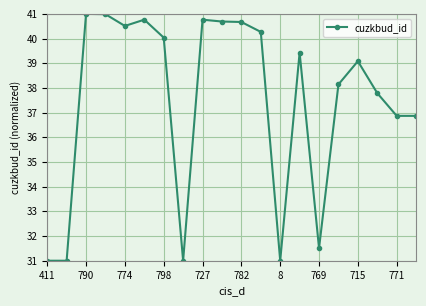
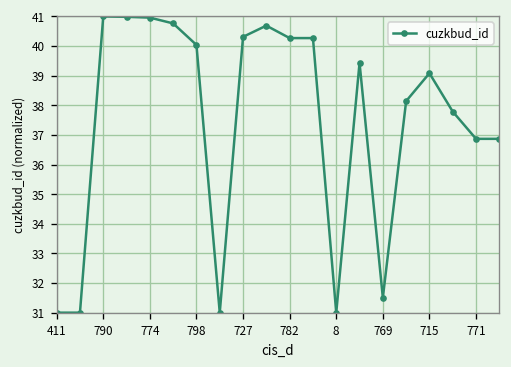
  {
    "411": 31.0,
    "790": 41.0,
-   "774": 40.5,
+   "774": 41.0,
    "798": 40.0,
-   "727": 40.8,
-   "782": 40.7,
+   "727": 40.3,
+   "782": 40.3,
    "8": 31.0,
    "769": 31.5,
    "715": 39.1,
    "771": 36.9
  }
